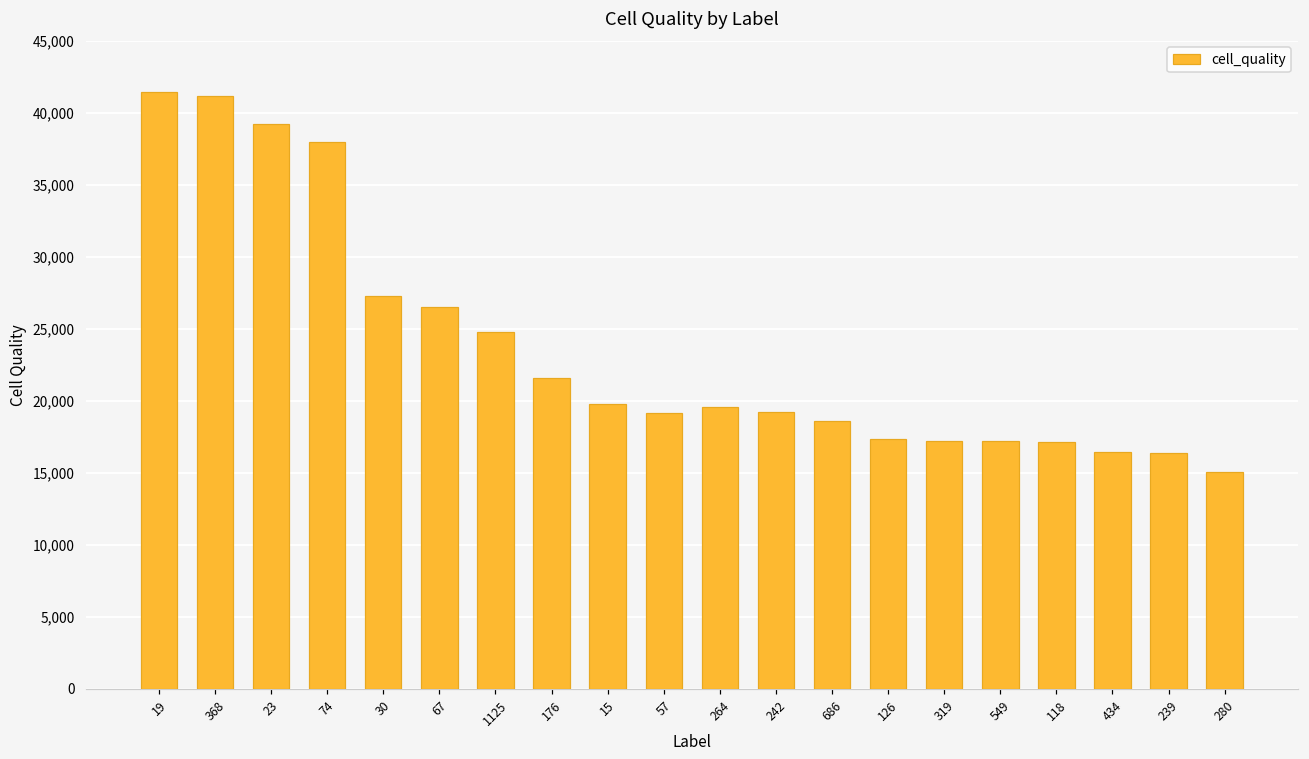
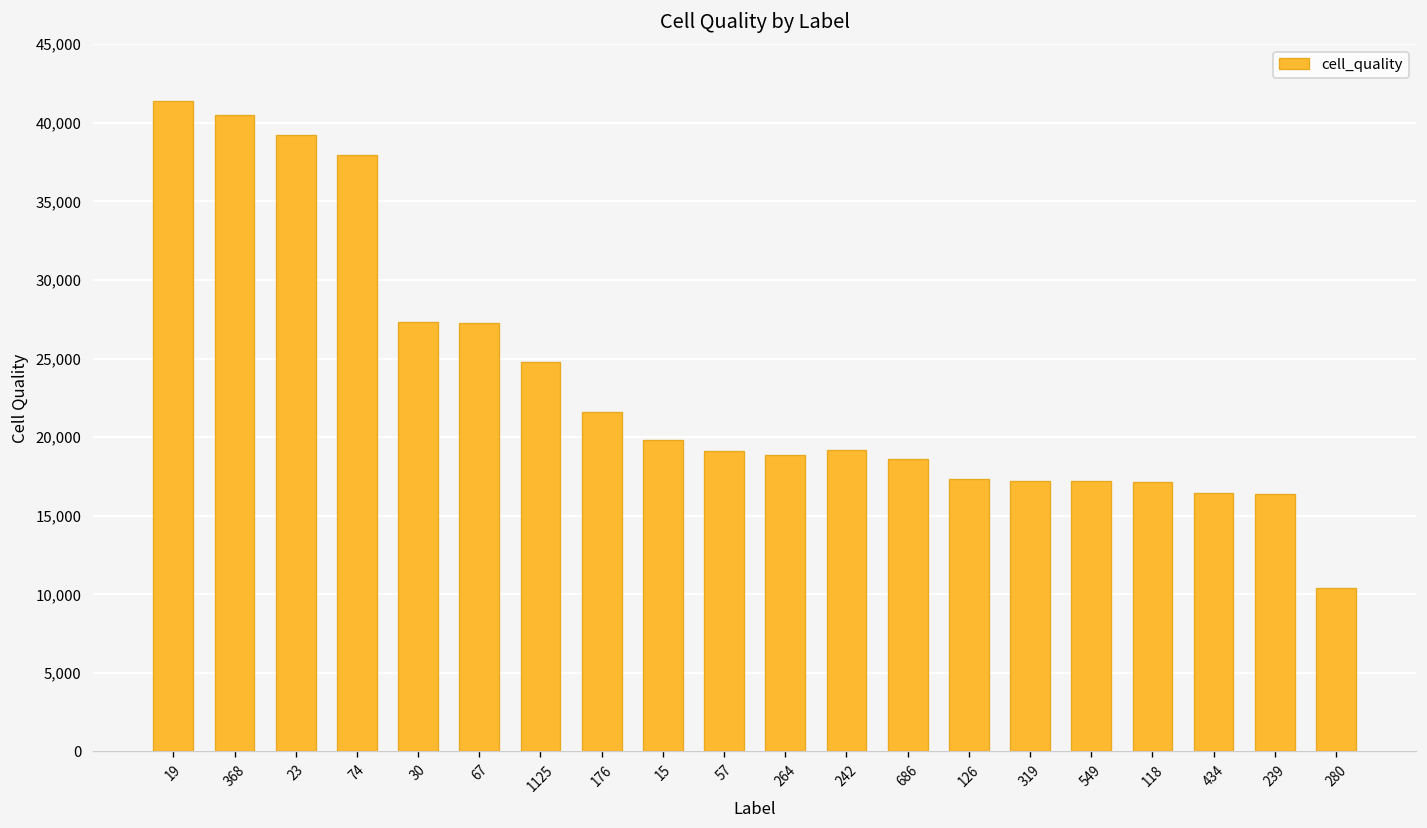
  {
    "19": "41,400",
-   "368": "41,200",
+   "368": "40,500",
    "23": "39,200",
    "74": "37,900",
    "30": "27,300",
-   "67": "26,500",
+   "67": "27,200",
    "1125": "24,800",
    "176": "21,600",
    "15": "19,800",
    "57": "19,100",
-   "264": "19,500",
+   "264": "18,900",
    "242": "19,200",
    "686": "18,600",
    "126": "17,300",
    "319": "17,200",
    "549": "17,200",
    "118": "17,100",
    "434": "16,400",
    "239": "16,400",
-   "280": "15,100"
+   "280": "10,400"
  }
